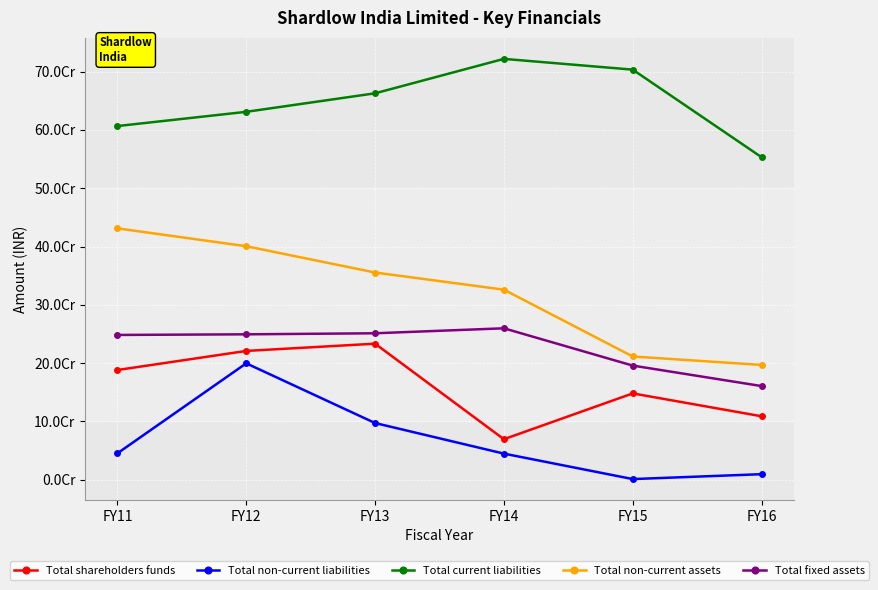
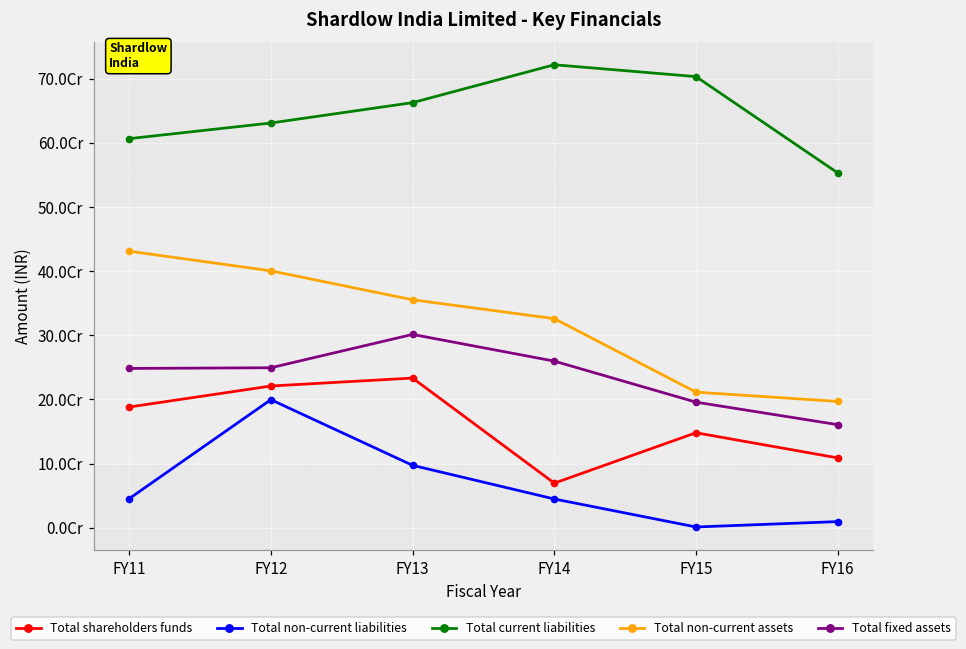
  {
    "Total shareholders funds": {
      "FY11": "19Cr",
      "FY12": "22Cr",
      "FY13": "23Cr",
      "FY14": "7Cr",
      "FY15": "15Cr",
      "FY16": "11Cr"
    },
    "Total non-current liabilities": {
      "FY11": "5Cr",
      "FY12": "20Cr",
      "FY13": "10Cr",
      "FY14": "4Cr",
      "FY15": "0Cr",
      "FY16": "1Cr"
    },
    "Total current liabilities": {
      "FY11": "61Cr",
      "FY12": "63Cr",
      "FY13": "66Cr",
      "FY14": "72Cr",
      "FY15": "70Cr",
      "FY16": "55Cr"
    },
    "Total non-current assets": {
      "FY11": "43Cr",
      "FY12": "40Cr",
      "FY13": "36Cr",
      "FY14": "33Cr",
      "FY15": "21Cr",
      "FY16": "20Cr"
    },
    "Total fixed assets": {
      "FY11": "25Cr",
      "FY12": "25Cr",
-     "FY13": "25Cr",
+     "FY13": "30Cr",
      "FY14": "26Cr",
      "FY15": "20Cr",
      "FY16": "16Cr"
    }
  }
